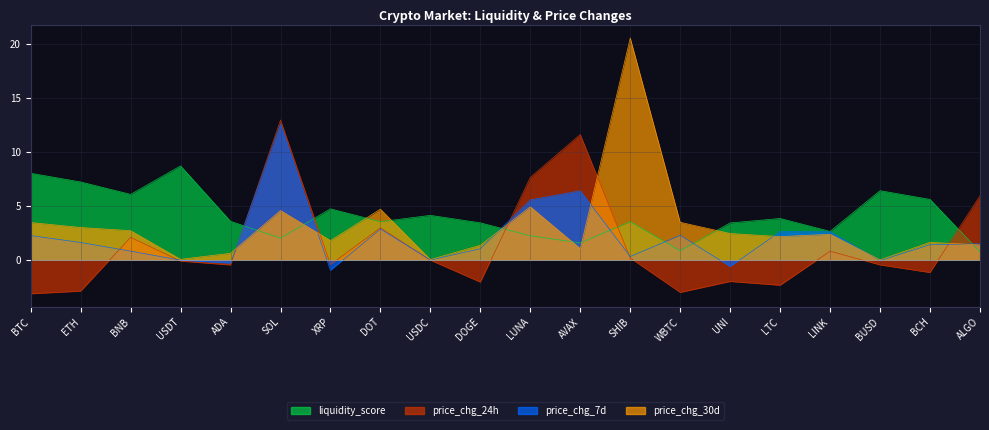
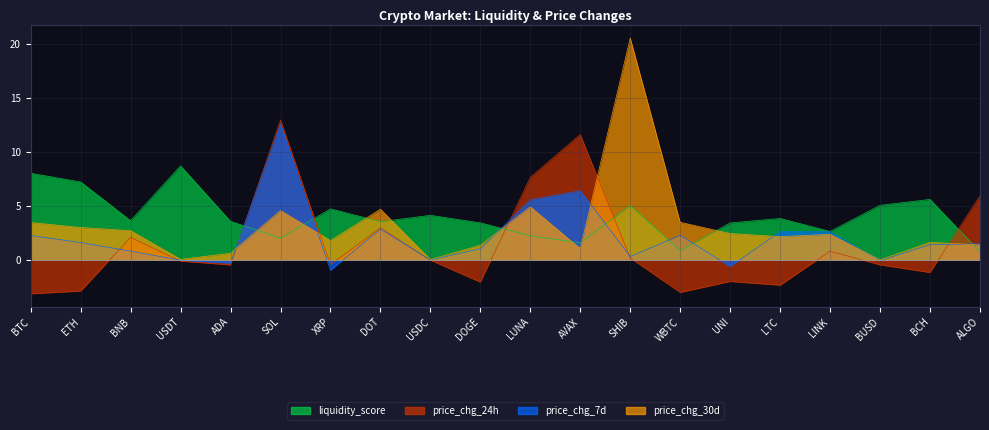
  {
    "liquidity_score": {
      "BTC": 8.0,
      "ETH": 7.2,
-     "BNB": 6.1,
+     "BNB": 3.6,
      "USDT": 8.7,
      "ADA": 3.6,
      "SOL": 2.0,
      "XRP": 4.7,
      "DOT": 3.5,
      "USDC": 4.1,
      "DOGE": 3.4,
      "LUNA": 2.2,
      "AVAX": 1.6,
-     "SHIB": 3.5,
+     "SHIB": 5.0,
      "WBTC": 0.9,
      "UNI": 3.4,
      "LTC": 3.8,
-     "BUSD": 6.4,
+     "BUSD": 5.0,
      "BCH": 5.6,
      "ALGO": 0.8
    }
  }
